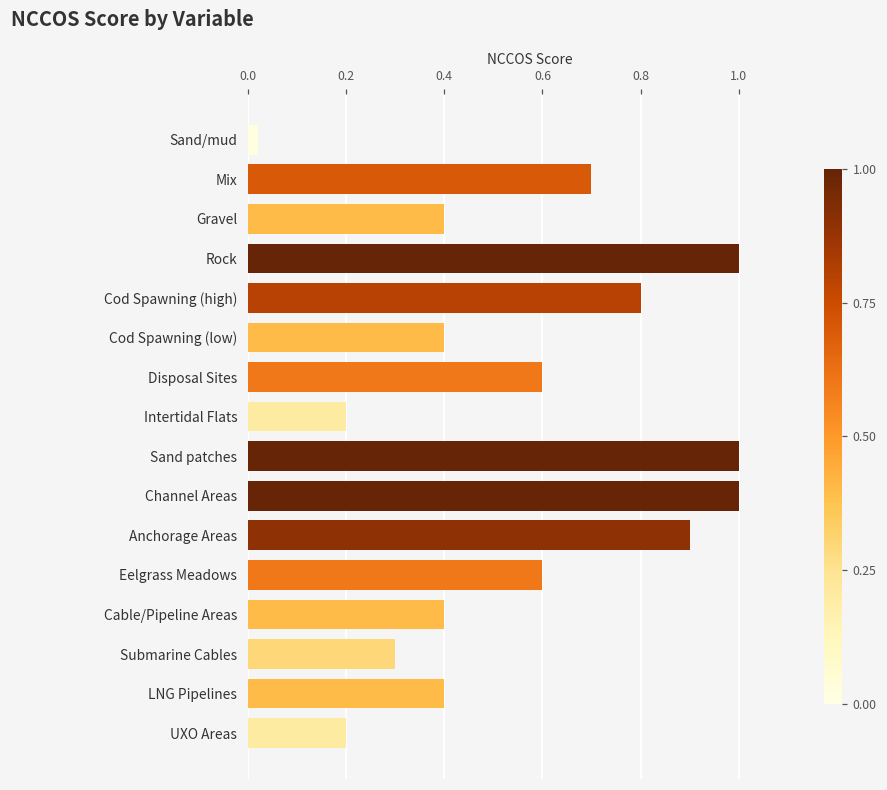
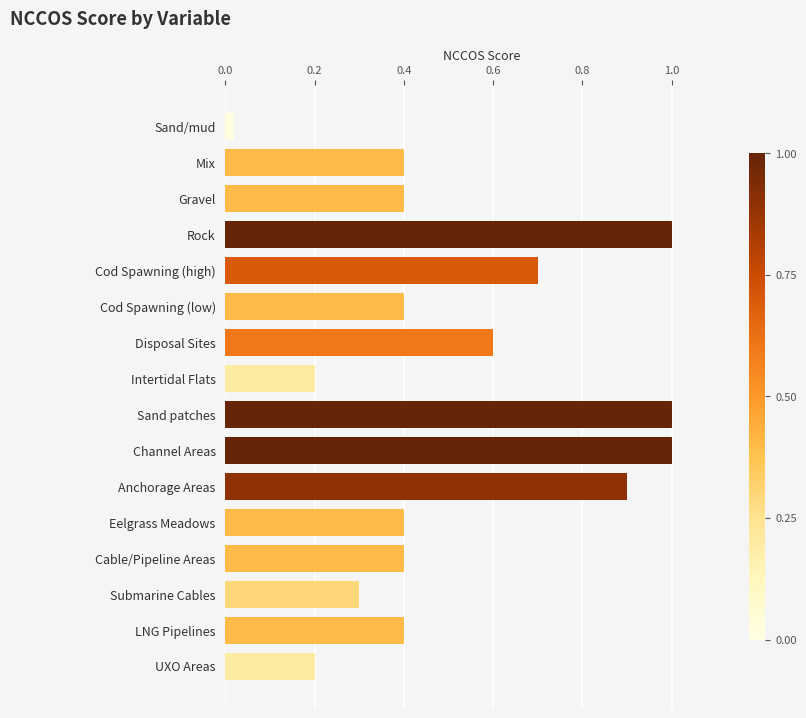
  {
    "Sand/mud": 0.02,
-   "Mix": 0.7,
+   "Mix": 0.4,
    "Gravel": 0.4,
    "Rock": 1.0,
-   "Cod Spawning (high)": 0.8,
+   "Cod Spawning (high)": 0.7,
    "Cod Spawning (low)": 0.4,
    "Disposal Sites": 0.6,
    "Intertidal Flats": 0.2,
    "Sand patches": 1.0,
    "Channel Areas": 1.0,
    "Anchorage Areas": 0.9,
-   "Eelgrass Meadows": 0.6,
+   "Eelgrass Meadows": 0.4,
    "Cable/Pipeline Areas": 0.4,
    "Submarine Cables": 0.3,
    "LNG Pipelines": 0.4,
    "UXO Areas": 0.2
  }
